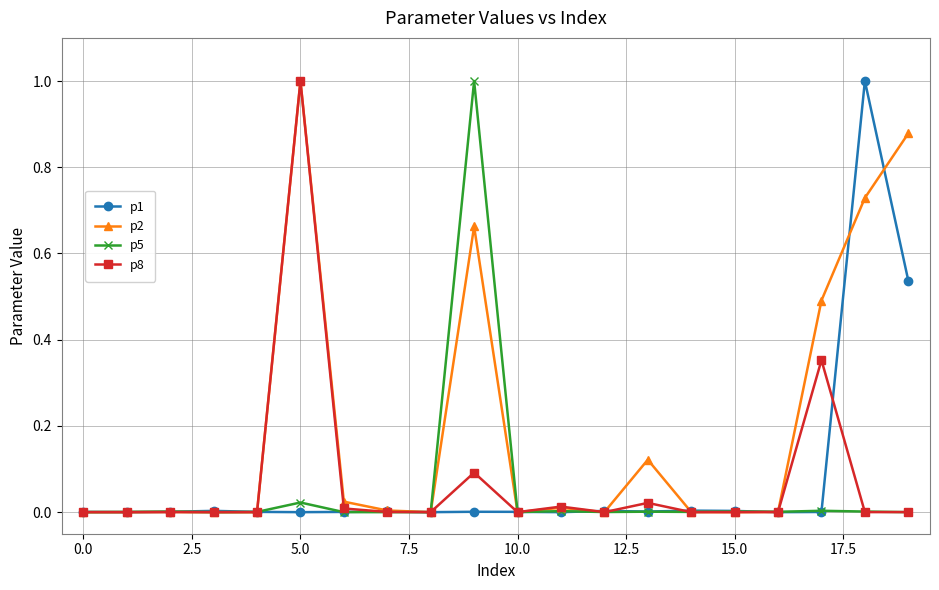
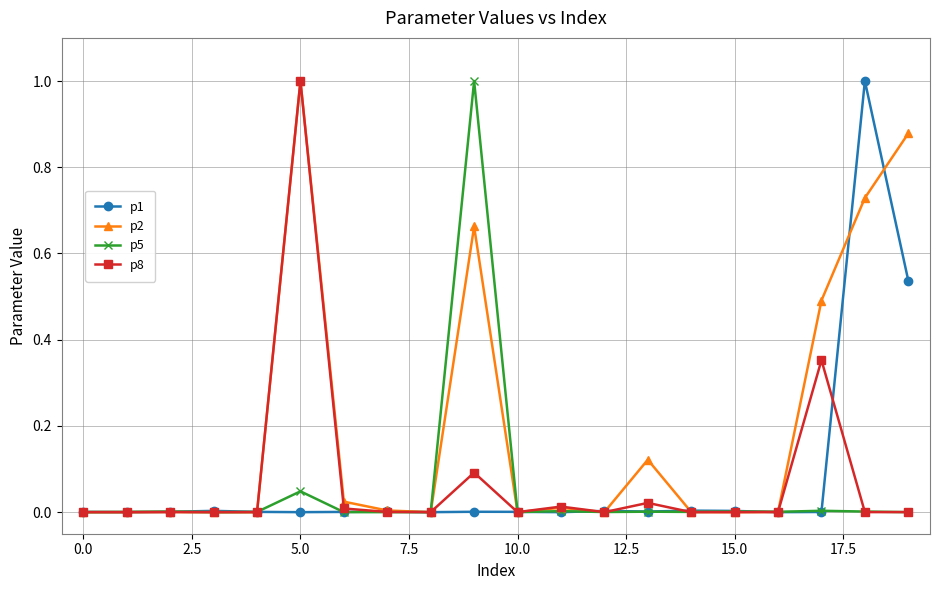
  {
    "p1": {
      "5.0": 0.00
    },
    "p5": {
-     "5.0": 0.02
+     "5.0": 0.05
    }
  }
